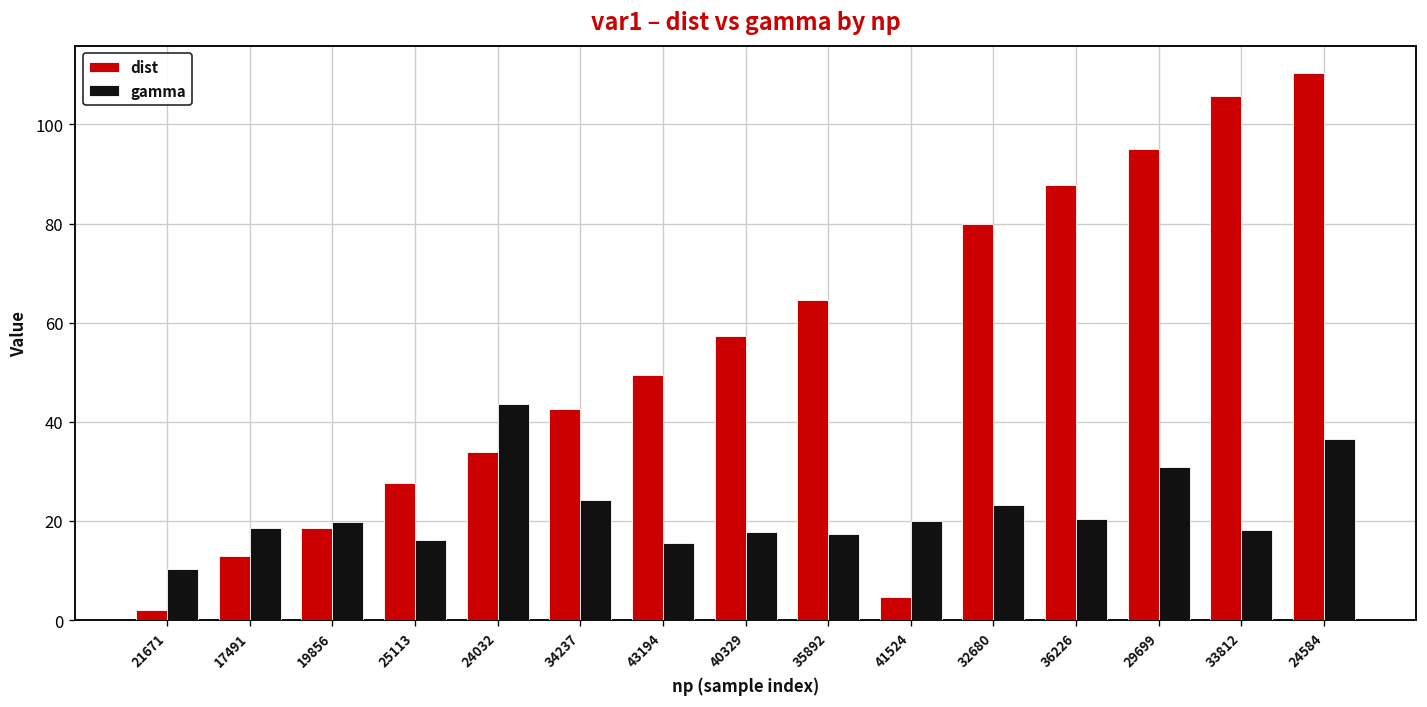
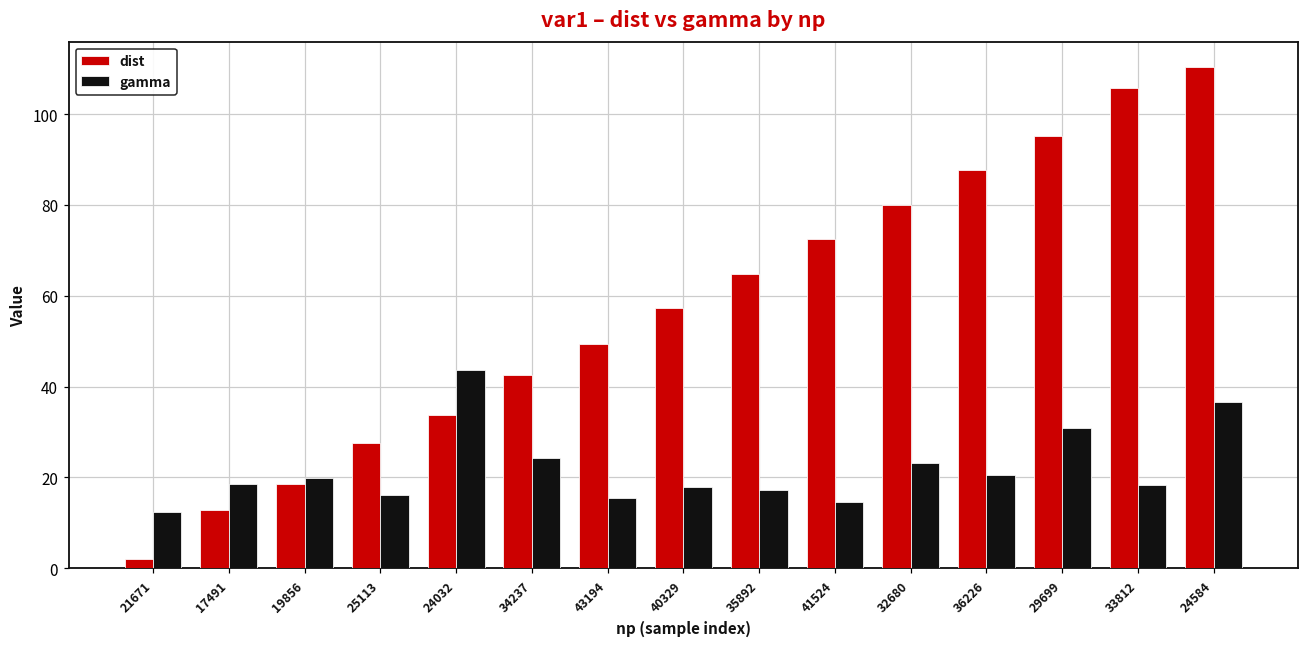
  {
    "dist": {
      "21671": 2,
      "17491": 13,
      "19856": 19,
      "25113": 28,
      "24032": 34,
      "34237": 43,
      "43194": 49,
      "40329": 57,
      "35892": 65,
-     "41524": 5,
+     "41524": 73,
      "32680": 80,
      "36226": 88,
      "29699": 95,
      "33812": 106,
      "24584": 110
    },
    "gamma": {
-     "21671": 10,
+     "21671": 12,
      "17491": 19,
      "19856": 20,
      "25113": 16,
      "24032": 44,
      "34237": 24,
      "43194": 16,
      "40329": 18,
      "35892": 17,
-     "41524": 20,
+     "41524": 15,
      "32680": 23,
      "36226": 20,
      "29699": 31,
      "33812": 18,
      "24584": 37
    }
  }
